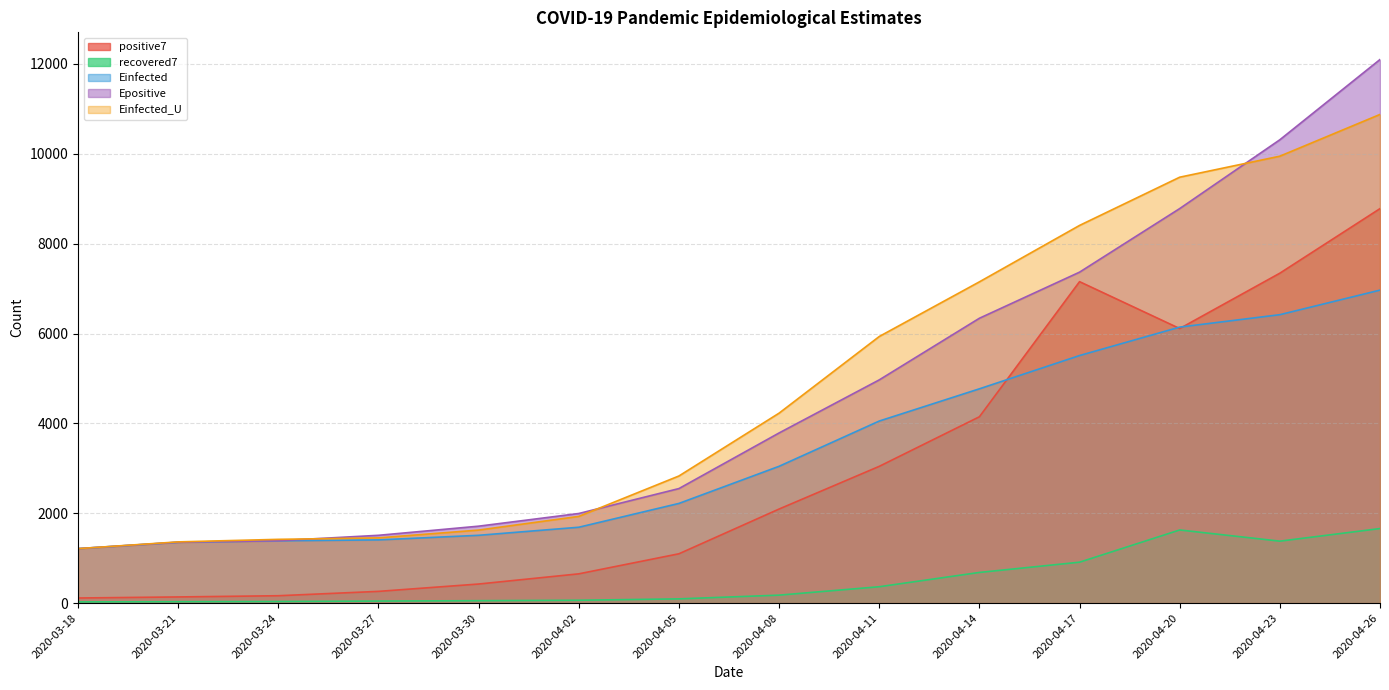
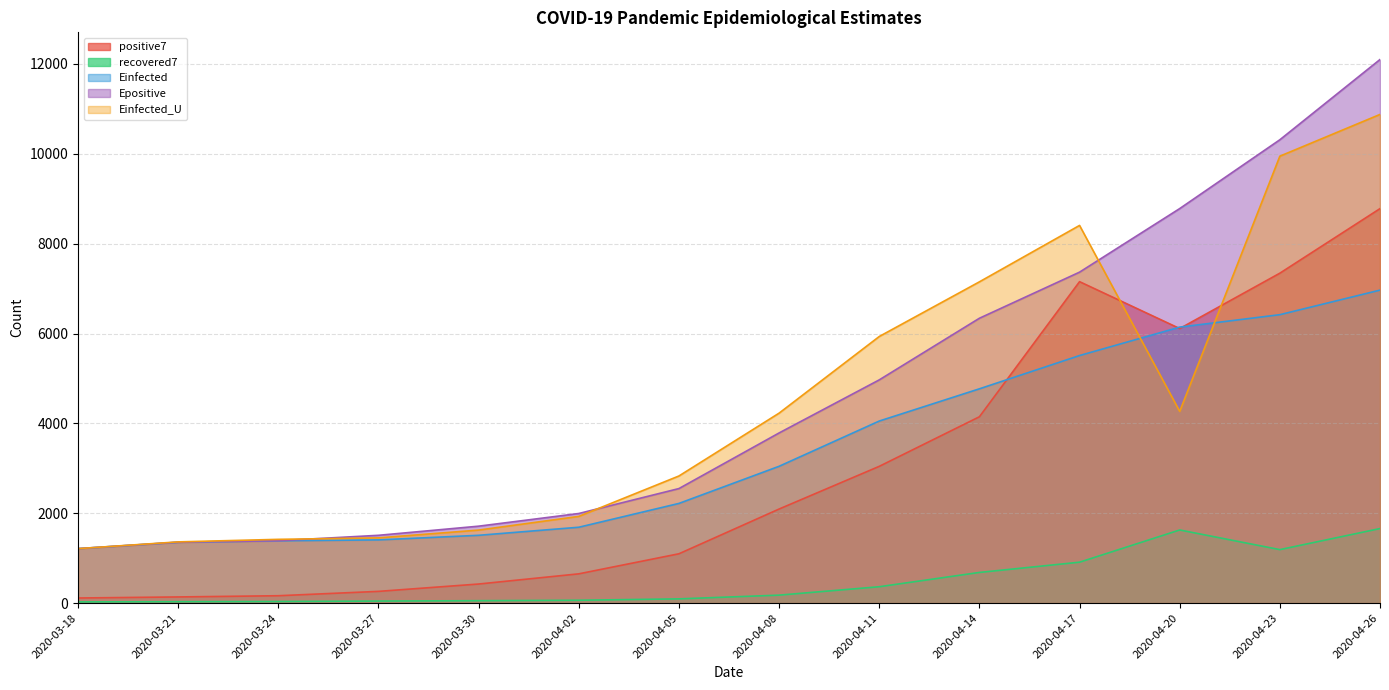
  {
    "positive7": {
      "2020-03-18": 100,
      "2020-03-21": 100,
      "2020-03-24": 200,
      "2020-03-27": 300,
      "2020-03-30": 400,
      "2020-04-02": 700,
      "2020-04-05": 1100,
      "2020-04-08": 2100,
      "2020-04-11": 3000,
      "2020-04-14": 4100,
      "2020-04-17": 7200,
      "2020-04-23": 7300,
      "2020-04-26": 8800
    },
    "recovered7": {
      "2020-03-18": 0,
      "2020-03-21": 0,
      "2020-03-24": 0,
      "2020-03-27": 0,
      "2020-03-30": 100,
      "2020-04-02": 100,
      "2020-04-05": 100,
      "2020-04-08": 200,
      "2020-04-11": 400,
      "2020-04-14": 700,
      "2020-04-17": 900,
      "2020-04-20": 1600,
-     "2020-04-23": 1400,
+     "2020-04-23": 1200,
      "2020-04-26": 1700
    },
    "Einfected": {
      "2020-03-30": 1500,
      "2020-04-02": 1700,
      "2020-04-05": 2200,
      "2020-04-08": 3000,
      "2020-04-11": 4100,
      "2020-04-14": 4800,
      "2020-04-17": 5500,
      "2020-04-23": 6400,
      "2020-04-26": 7000
    },
    "Epositive": {
      "2020-03-27": 1500,
      "2020-03-30": 1700,
      "2020-04-02": 2000,
      "2020-04-05": 2500,
      "2020-04-08": 3800,
      "2020-04-11": 5000,
      "2020-04-14": 6300,
      "2020-04-17": 7400,
      "2020-04-20": 8800,
      "2020-04-23": 10300,
      "2020-04-26": 12100
    },
    "Einfected_U": {
      "2020-03-30": 1600,
      "2020-04-02": 1900,
      "2020-04-05": 2800,
      "2020-04-08": 4200,
      "2020-04-11": 5900,
      "2020-04-14": 7100,
      "2020-04-17": 8400,
-     "2020-04-20": 9500,
+     "2020-04-20": 4300,
      "2020-04-23": 9900,
      "2020-04-26": 10900
    }
  }
